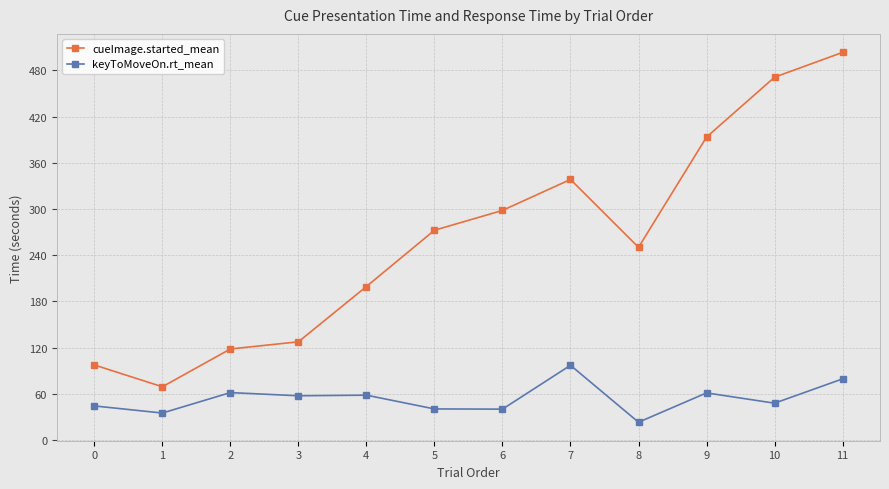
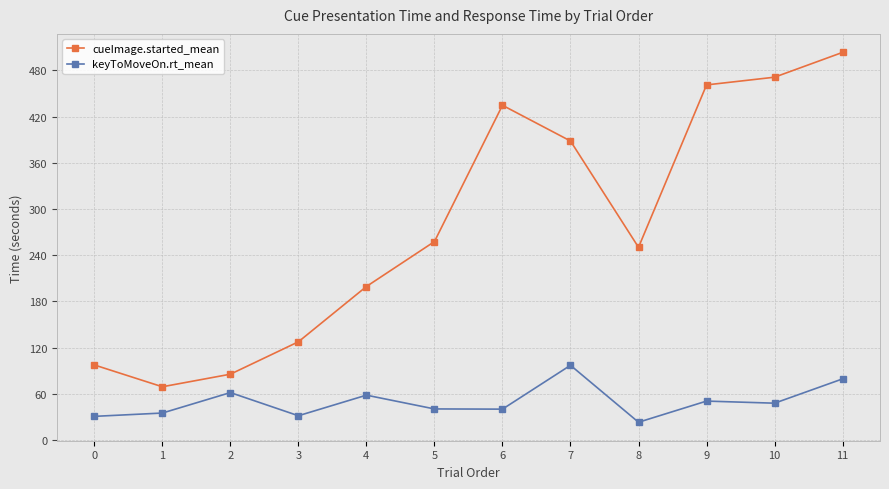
  {
    "cueImage.started_mean": {
      "0": 100,
      "1": 70,
-     "2": 120,
+     "2": 90,
      "3": 130,
      "4": 200,
-     "5": 270,
-     "6": 300,
-     "7": 340,
+     "5": 260,
+     "6": 430,
+     "7": 390,
      "8": 250,
-     "9": 390,
+     "9": 460,
      "10": 470,
      "11": 500
    },
    "keyToMoveOn.rt_mean": {
-     "0": 40,
+     "0": 30,
      "1": 30,
      "2": 60,
-     "3": 60,
+     "3": 30,
      "4": 60,
      "5": 40,
      "6": 40,
      "7": 100,
      "8": 20,
-     "9": 60,
+     "9": 50,
      "10": 50,
      "11": 80
    }
  }
